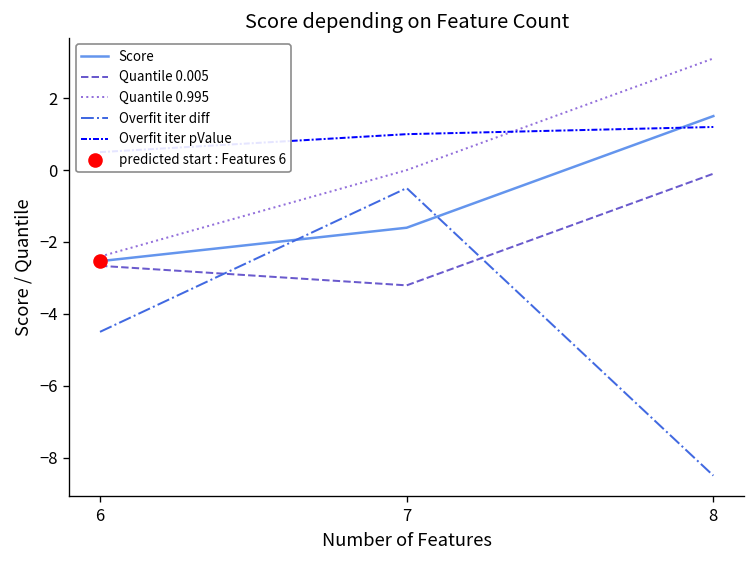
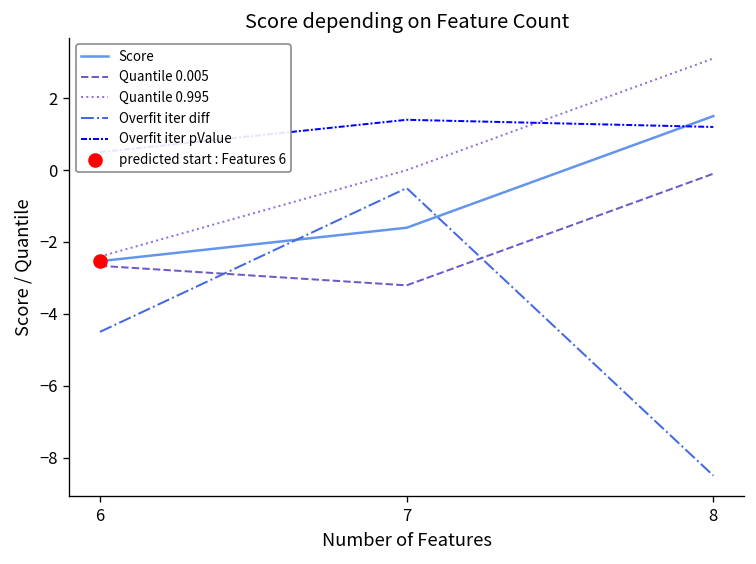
  {
    "Overfit iter pValue": {
-     "7": 1.0,
+     "7": 1.4,
      "8": 1.2
    }
  }
